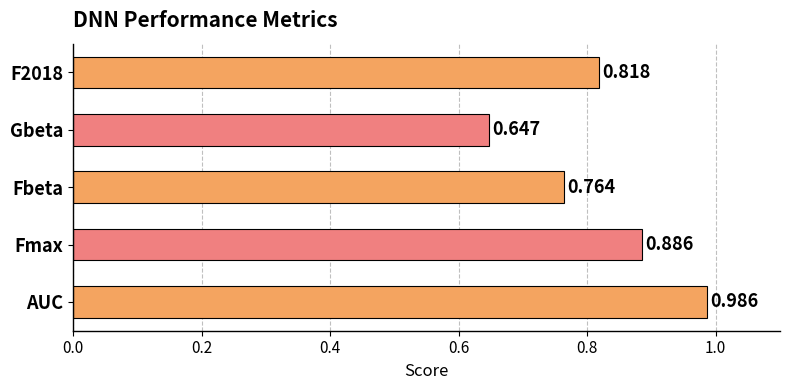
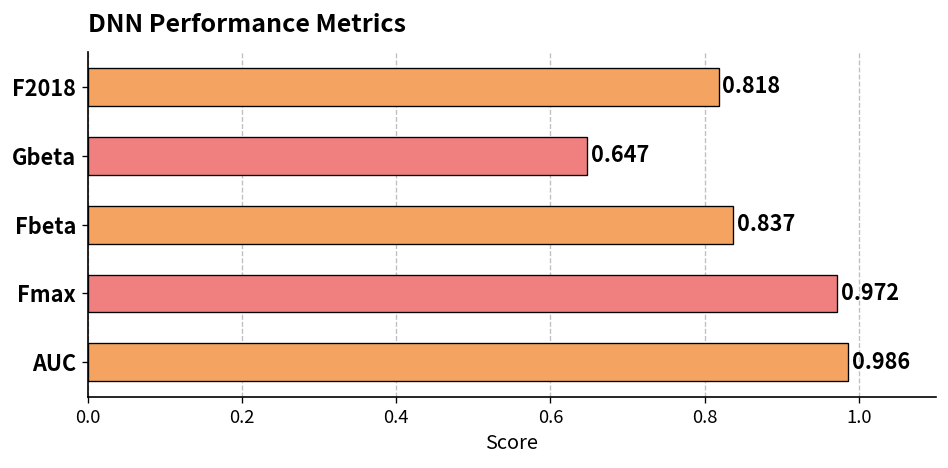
  {
    "F2018": 0.818,
    "Gbeta": 0.647,
-   "Fbeta": 0.764,
-   "Fmax": 0.886,
+   "Fbeta": 0.837,
+   "Fmax": 0.972,
    "AUC": 0.986
  }
